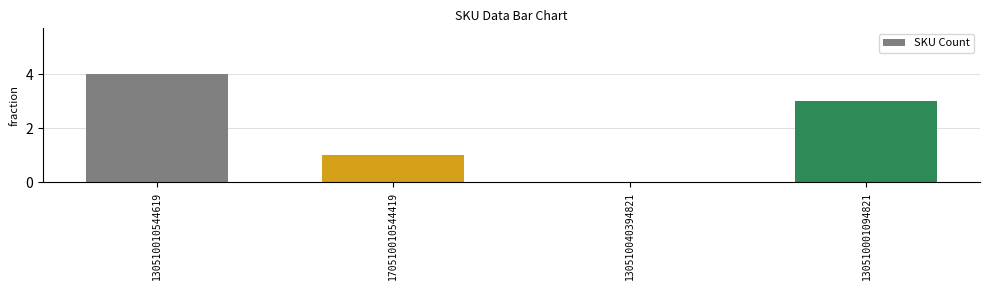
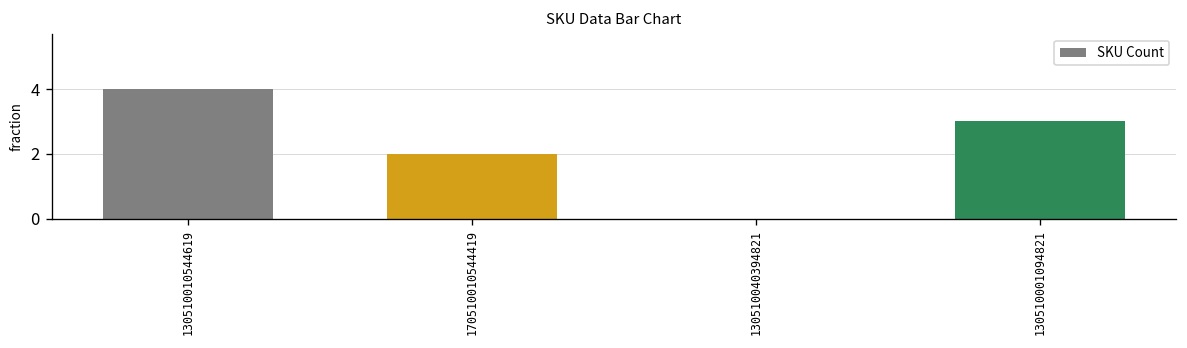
  {
    "130510010544619": 4,
-   "170510010544419": 1,
+   "170510010544419": 2,
    "130510040394821": 0,
    "130510001094821": 3
  }
